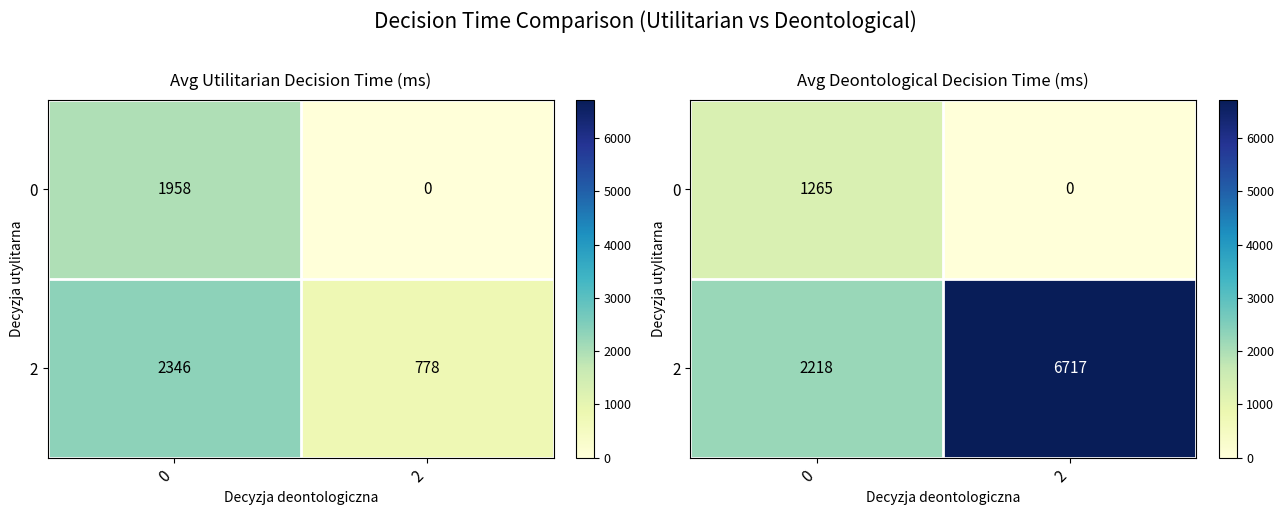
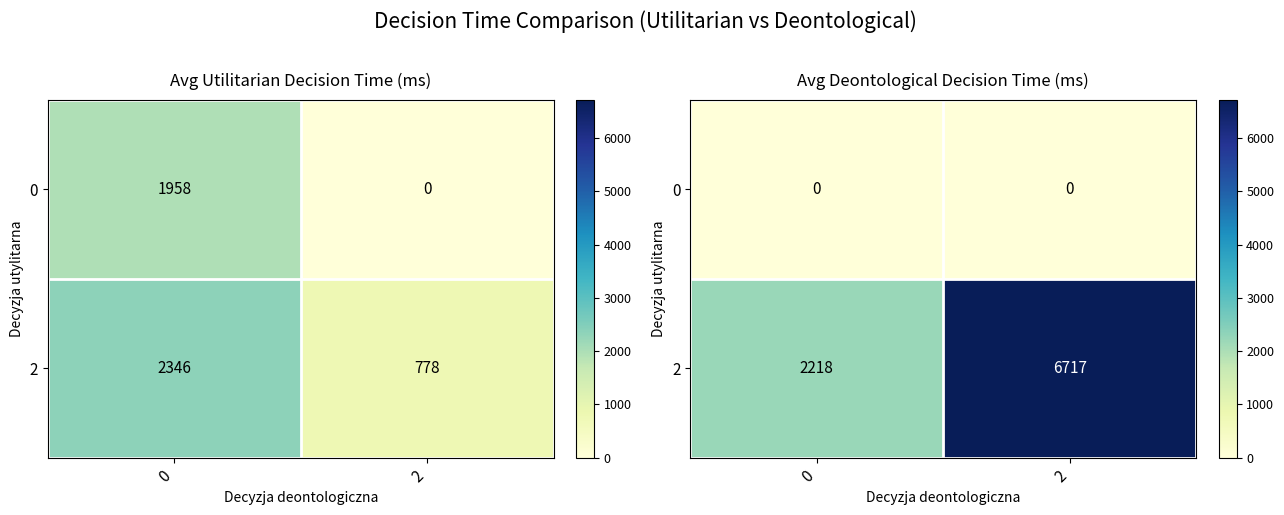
  {
    "Avg Utilitarian Decision Time (ms)": {
      "0": {
        "0": 1958,
        "2": 0
      },
      "2": {
        "0": 2346,
        "2": 778
      }
    },
    "Avg Deontological Decision Time (ms)": {
      "0": {
-       "0": 1265,
+       "0": 0,
        "2": 0
      },
      "2": {
        "0": 2218,
        "2": 6717
      }
    }
  }
